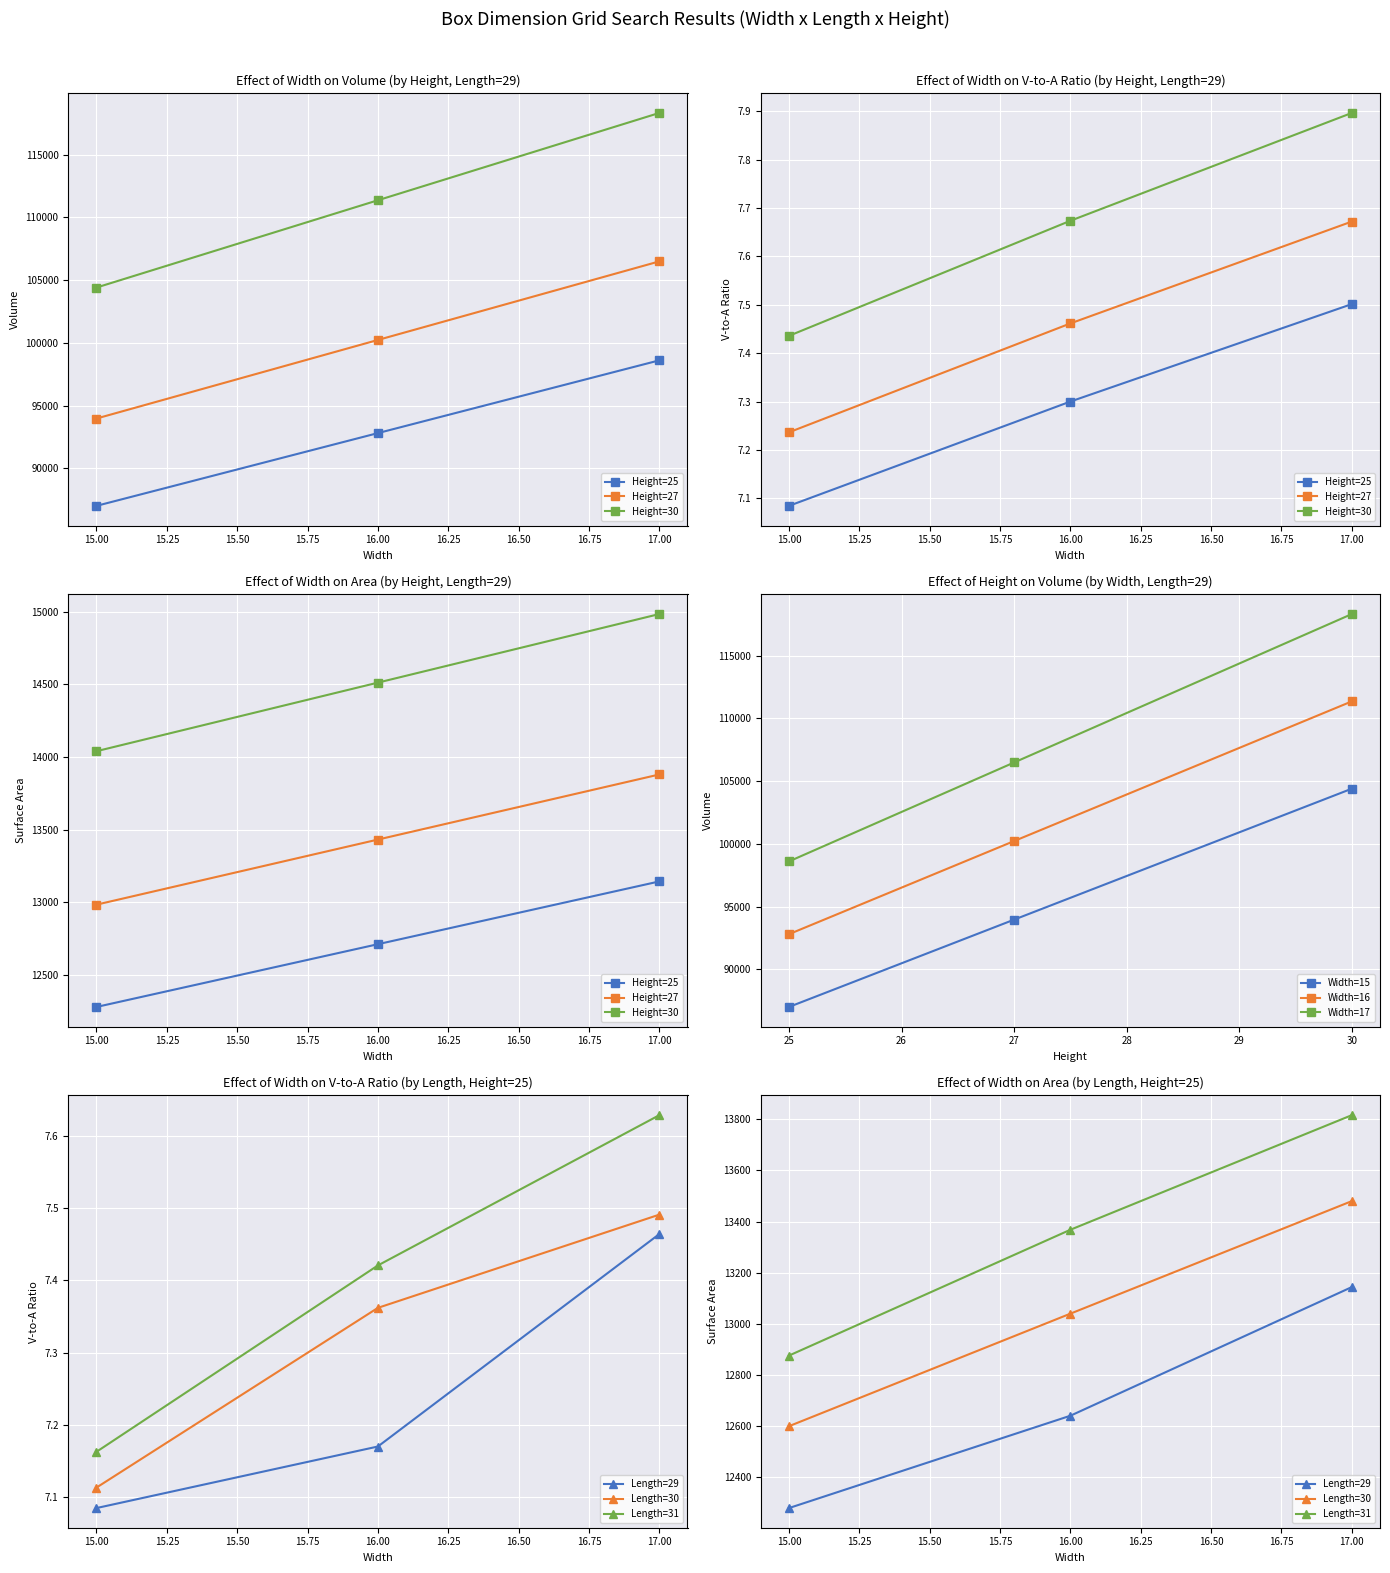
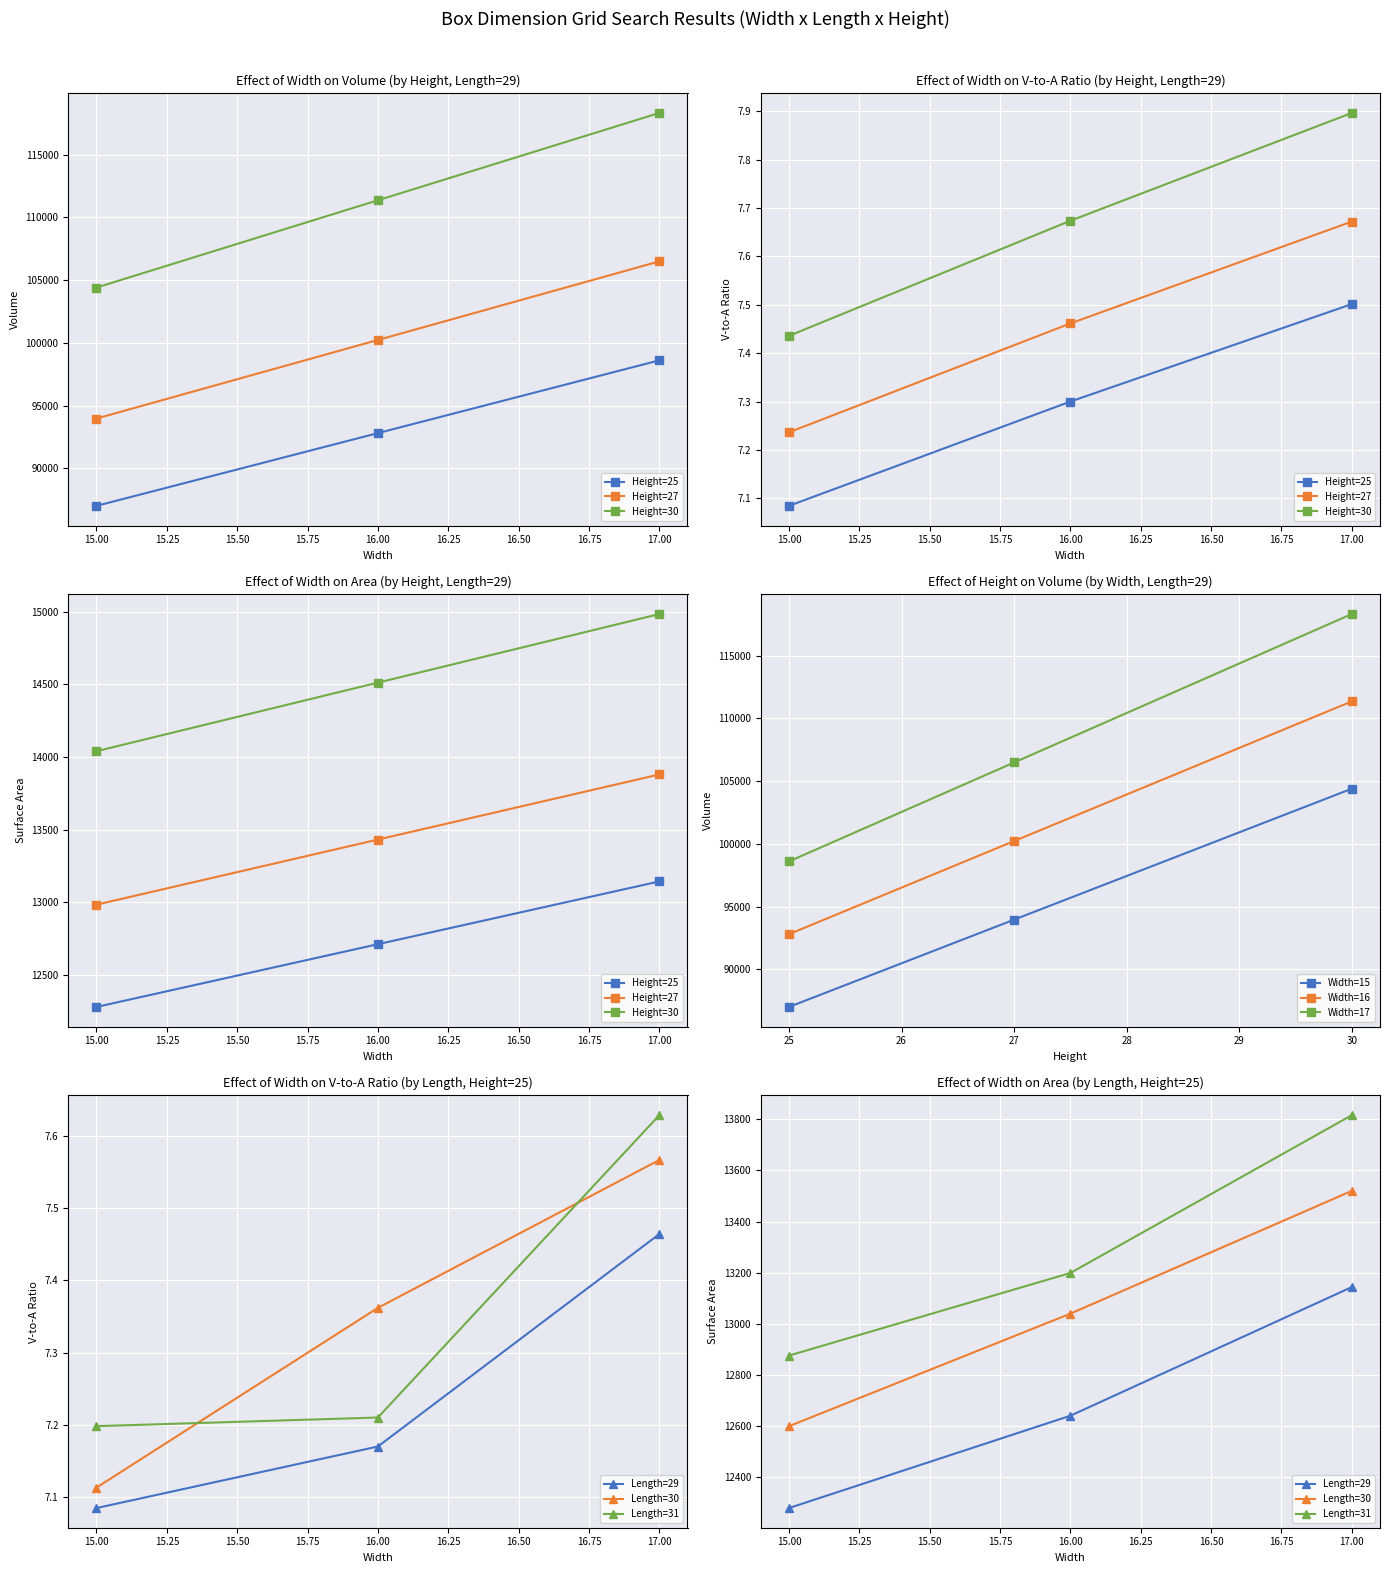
  {
    "Effect of Width on Volume (by Height, Length=29)": {
      "Height=25": {
        "15.00": 87000,
        "16.00": 92800,
        "17.00": 98600
      },
      "Height=27": {
        "15.00": 94000,
        "16.00": 100200,
        "17.00": 106500
      },
      "Height=30": {
        "15.00": 104400,
        "16.00": 111400,
        "17.00": 118300
      }
    },
    "Effect of Width on V-to-A Ratio (by Height, Length=29)": {
      "Height=25": {
        "15.00": 7.08,
        "16.00": 7.30,
        "17.00": 7.50
      },
      "Height=27": {
        "15.00": 7.24,
        "16.00": 7.46,
        "17.00": 7.67
      },
      "Height=30": {
        "15.00": 7.44,
        "16.00": 7.67,
        "17.00": 7.90
      }
    },
    "Effect of Width on Area (by Height, Length=29)": {
      "Height=25": {
        "15.00": 12280,
        "16.00": 12710,
        "17.00": 13140
      },
      "Height=27": {
        "15.00": 12980,
        "16.00": 13430,
        "17.00": 13880
      },
      "Height=30": {
        "15.00": 14040,
        "16.00": 14510,
        "17.00": 14980
      }
    },
    "Effect of Height on Volume (by Width, Length=29)": {
      "Width=15": {
        "25": 87000,
        "27": 94000,
        "30": 104400
      },
      "Width=16": {
        "25": 92800,
        "27": 100200,
        "30": 111400
      },
      "Width=17": {
        "25": 98600,
        "27": 106500,
        "30": 118300
      }
    },
    "Effect of Width on V-to-A Ratio (by Length, Height=25)": {
      "Length=29": {
        "15.00": 7.08,
        "16.00": 7.17,
        "17.00": 7.46
      },
      "Length=30": {
        "15.00": 7.11,
        "16.00": 7.36,
-       "17.00": 7.49
+       "17.00": 7.57
      },
      "Length=31": {
-       "15.00": 7.16,
-       "16.00": 7.42,
+       "15.00": 7.20,
+       "16.00": 7.21,
        "17.00": 7.63
      }
    },
    "Effect of Width on Area (by Length, Height=25)": {
      "Length=29": {
        "15.00": 12280,
        "16.00": 12640,
        "17.00": 13140
      },
      "Length=30": {
        "15.00": 12600,
        "16.00": 13040,
-       "17.00": 13480
+       "17.00": 13520
      },
      "Length=31": {
        "15.00": 12880,
-       "16.00": 13370,
+       "16.00": 13200,
        "17.00": 13820
      }
    }
  }
